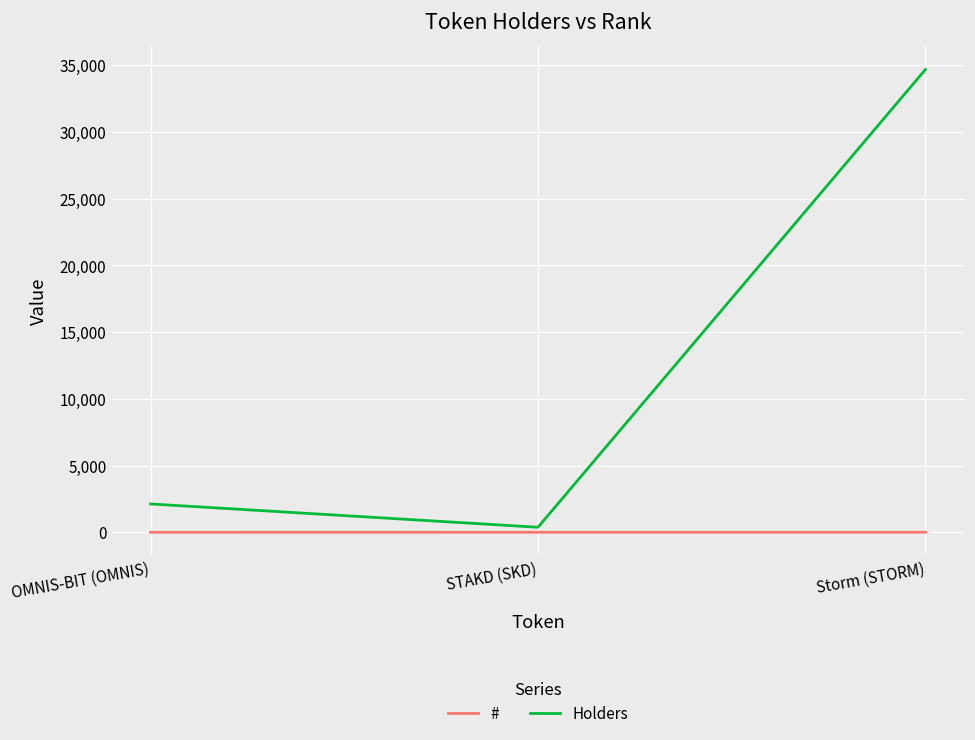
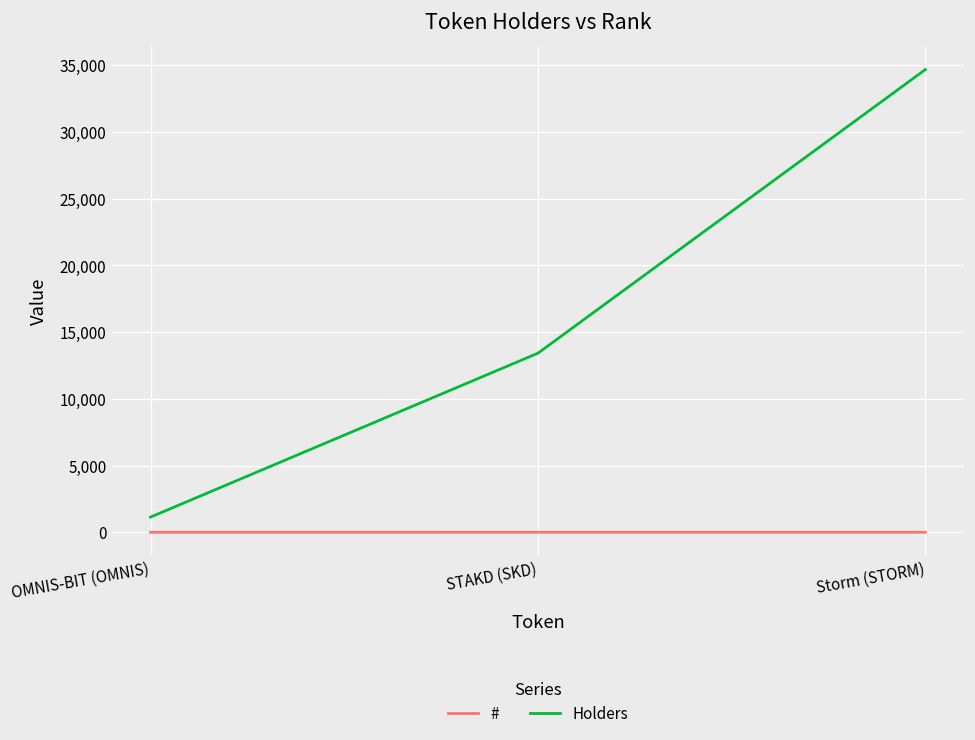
  {
    "#": {
      "OMNIS-BIT (OMNIS)": "0",
      "STAKD (SKD)": "0",
      "Storm (STORM)": "0"
    },
    "Holders": {
-     "OMNIS-BIT (OMNIS)": "2,100",
-     "STAKD (SKD)": "400",
+     "OMNIS-BIT (OMNIS)": "1,100",
+     "STAKD (SKD)": "13,400",
      "Storm (STORM)": "34,700"
    }
  }
